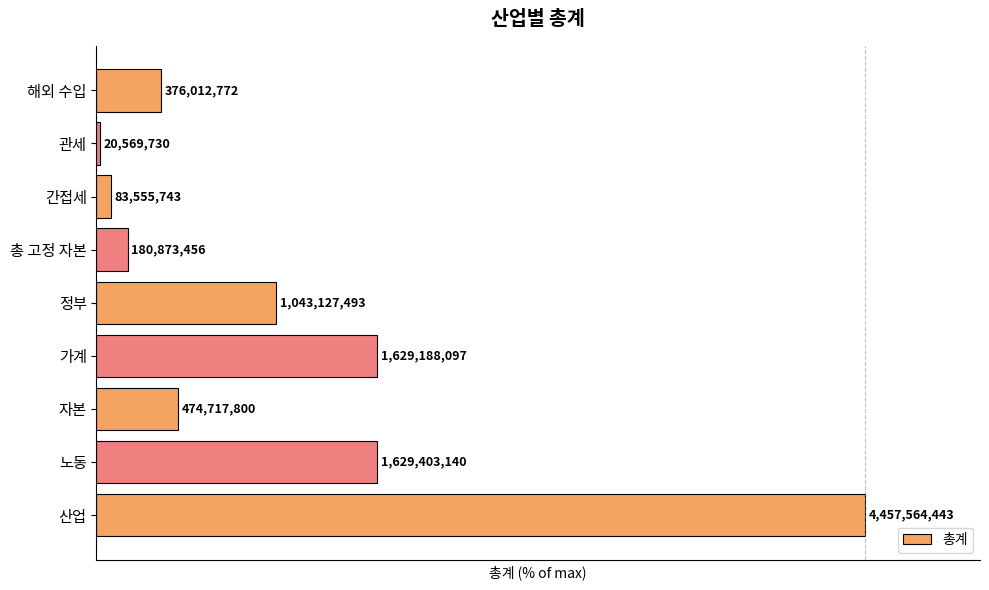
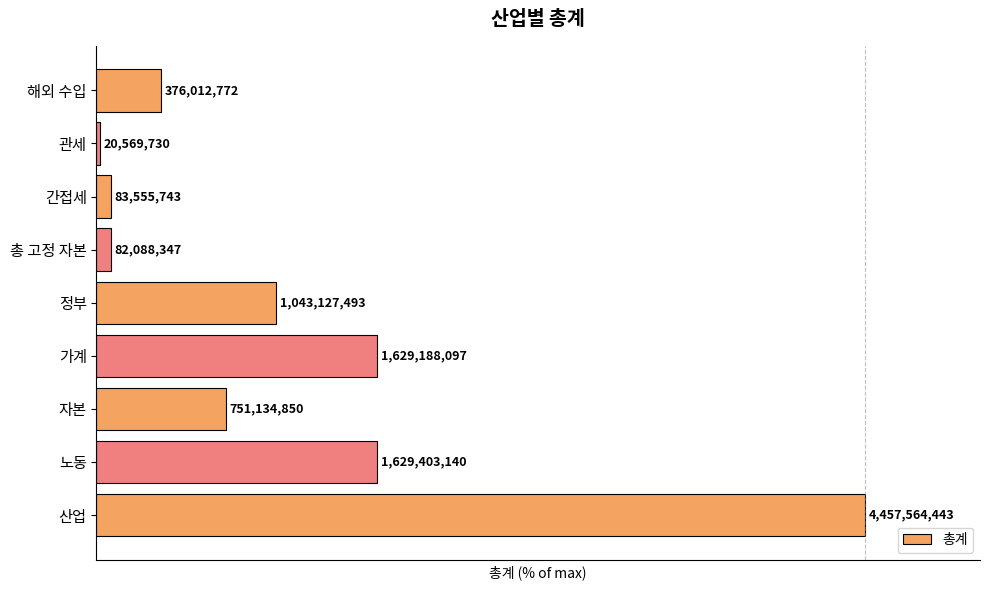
  {
-   "총 고정 자본": "180,873,456",
-   "자본": "474,717,800"
+   "총 고정 자본": "82,088,347",
+   "자본": "751,134,850"
  }
